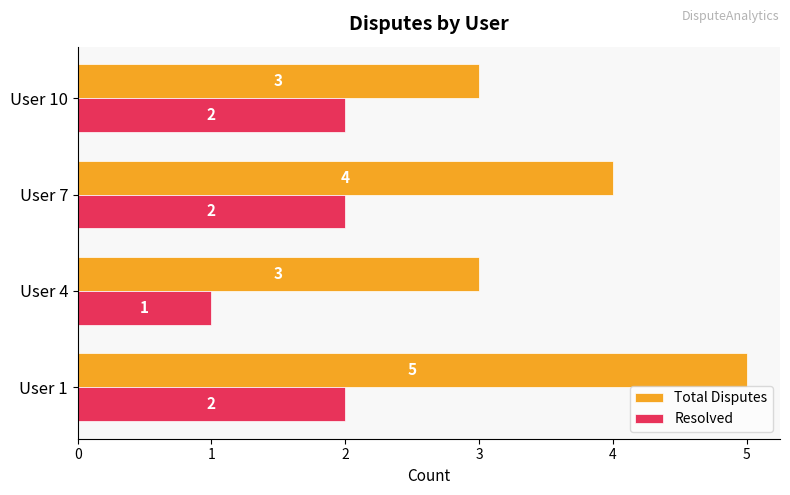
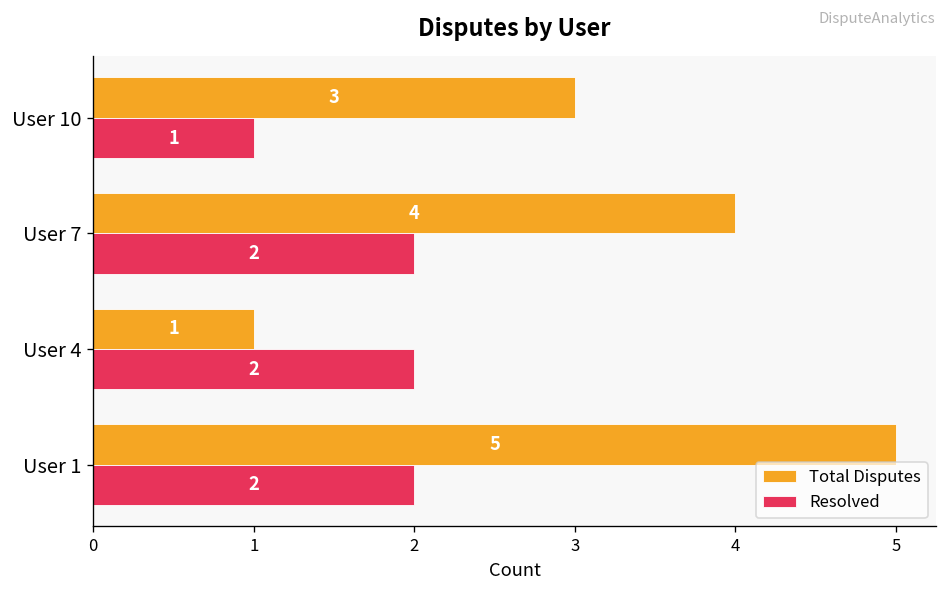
  {
    "Total Disputes": {
      "User 10": 3,
      "User 7": 4,
-     "User 4": 3,
+     "User 4": 1,
      "User 1": 5
    },
    "Resolved": {
-     "User 10": 2,
+     "User 10": 1,
      "User 7": 2,
-     "User 4": 1,
+     "User 4": 2,
      "User 1": 2
    }
  }
